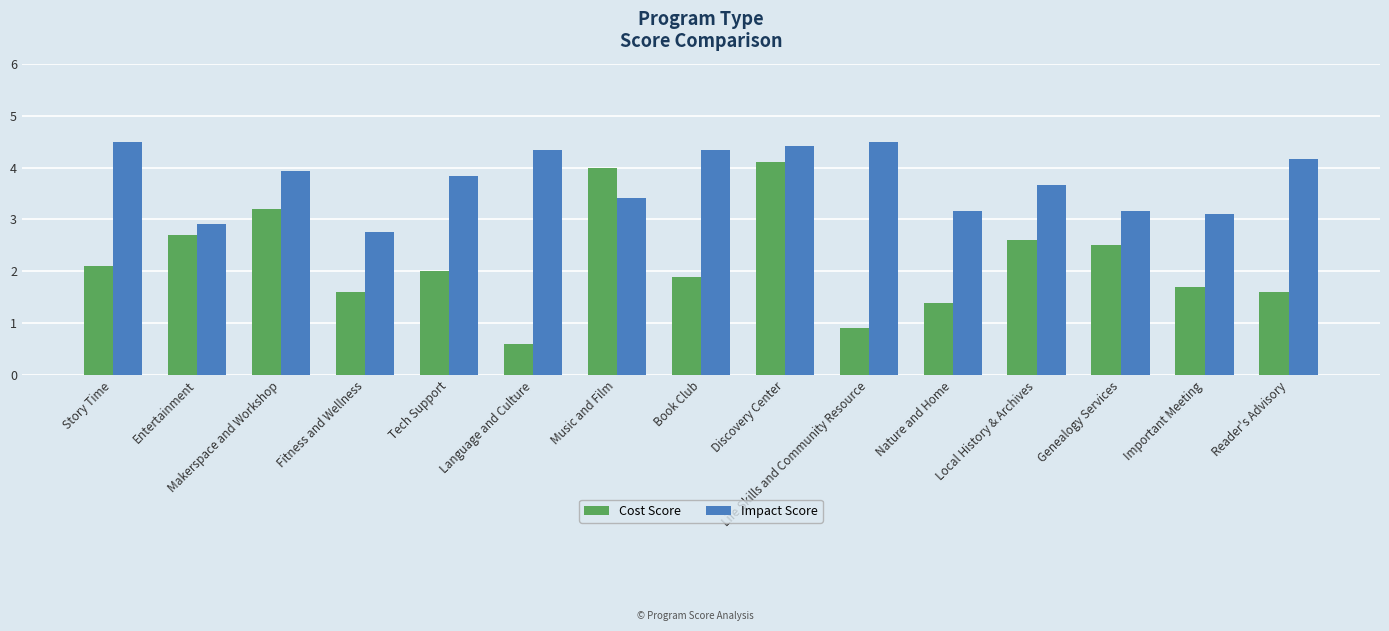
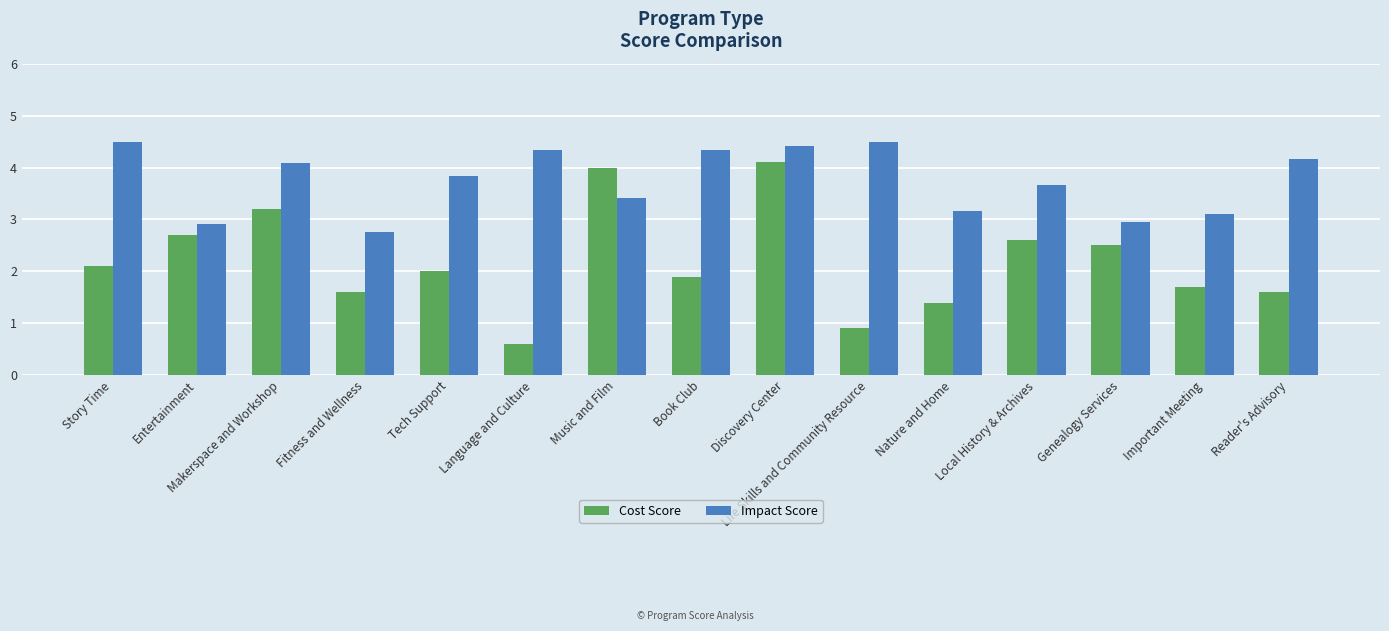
  {
    "Cost Score": {
      "Story Time": 2.1,
      "Entertainment": 2.7,
      "Makerspace and Workshop": 3.2,
      "Fitness and Wellness": 1.6,
      "Tech Support": 2.0,
      "Language and Culture": 0.6,
      "Music and Film": 4.0,
      "Book Club": 1.9,
      "Discovery Center": 4.1,
      "Life Skills and Community Resource": 0.9,
      "Nature and Home": 1.4,
      "Local History & Archives": 2.6,
      "Genealogy Services": 2.5,
      "Important Meeting": 1.7,
      "Reader's Advisory": 1.6
    },
    "Impact Score": {
      "Story Time": 4.5,
      "Entertainment": 2.9,
-     "Makerspace and Workshop": 3.9,
+     "Makerspace and Workshop": 4.1,
      "Fitness and Wellness": 2.8,
      "Tech Support": 3.8,
      "Language and Culture": 4.3,
      "Music and Film": 3.4,
      "Book Club": 4.3,
      "Discovery Center": 4.4,
      "Life Skills and Community Resource": 4.5,
      "Nature and Home": 3.2,
      "Local History & Archives": 3.7,
-     "Genealogy Services": 3.2,
+     "Genealogy Services": 3.0,
      "Important Meeting": 3.1,
      "Reader's Advisory": 4.2
    }
  }
